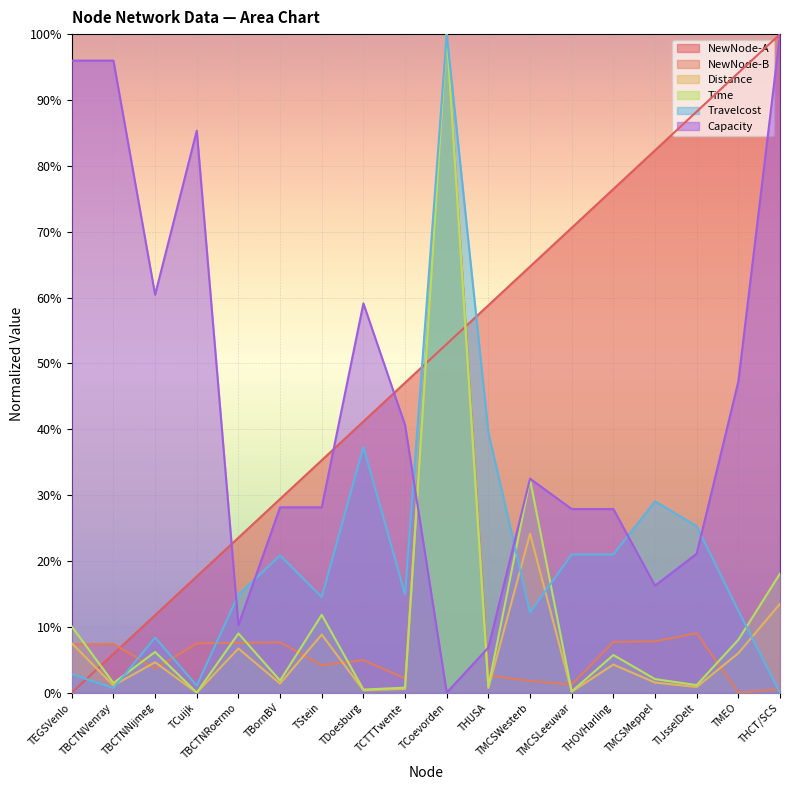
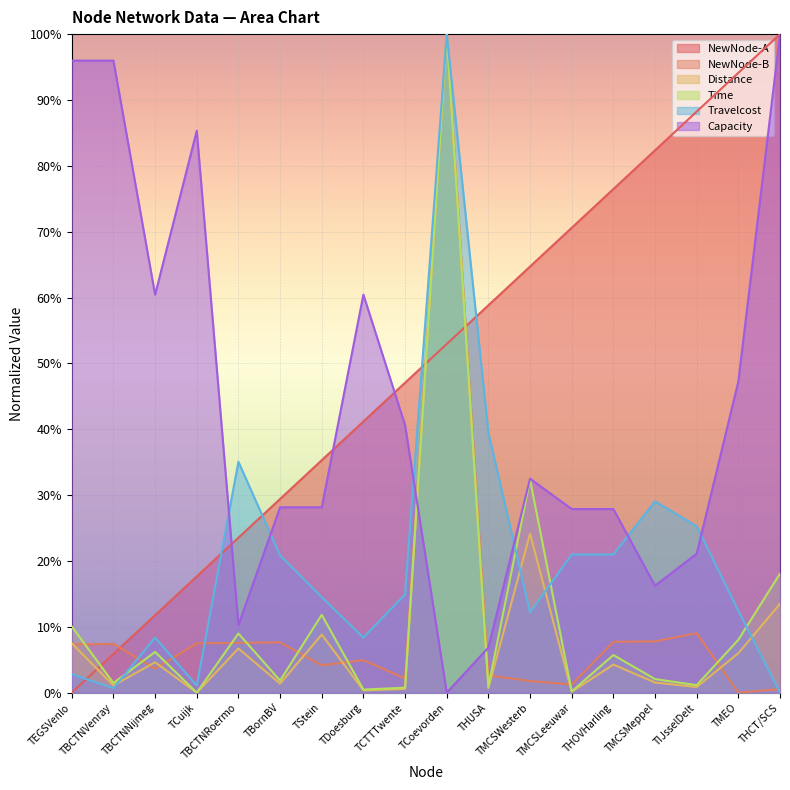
  {
    "Travelcost": {
      "TEGSVenlo": "3%",
      "TBCTNVenray": "1%",
      "TBCTNNijmeg": "8%",
      "TCuijk": "1%",
-     "TBCTNRoermo": "15%",
+     "TBCTNRoermo": "35%",
      "TBornBV": "21%",
      "TStein": "14%",
-     "TDoesburg": "37%",
+     "TDoesburg": "8%",
      "TCTTTwente": "15%",
      "THUSA": "39%",
      "TMCSWesterb": "12%",
      "TMCSLeeuwar": "21%",
      "THOVHarling": "21%",
      "TMCSMeppel": "29%",
      "TIJsselDelt": "25%",
      "TMEO": "12%",
      "THCT/SCS": "0%"
    },
    "Capacity": {
      "TEGSVenlo": "96%",
      "TBCTNVenray": "96%",
      "TBCTNNijmeg": "60%",
      "TCuijk": "85%",
      "TBCTNRoermo": "10%",
      "TBornBV": "28%",
      "TStein": "28%",
-     "TDoesburg": "59%",
+     "TDoesburg": "60%",
      "TCTTTwente": "41%",
      "TCoevorden": "0%",
      "THUSA": "7%",
      "TMCSLeeuwar": "28%",
      "THOVHarling": "28%",
      "TMCSMeppel": "16%",
      "TIJsselDelt": "21%",
      "TMEO": "47%"
    }
  }
